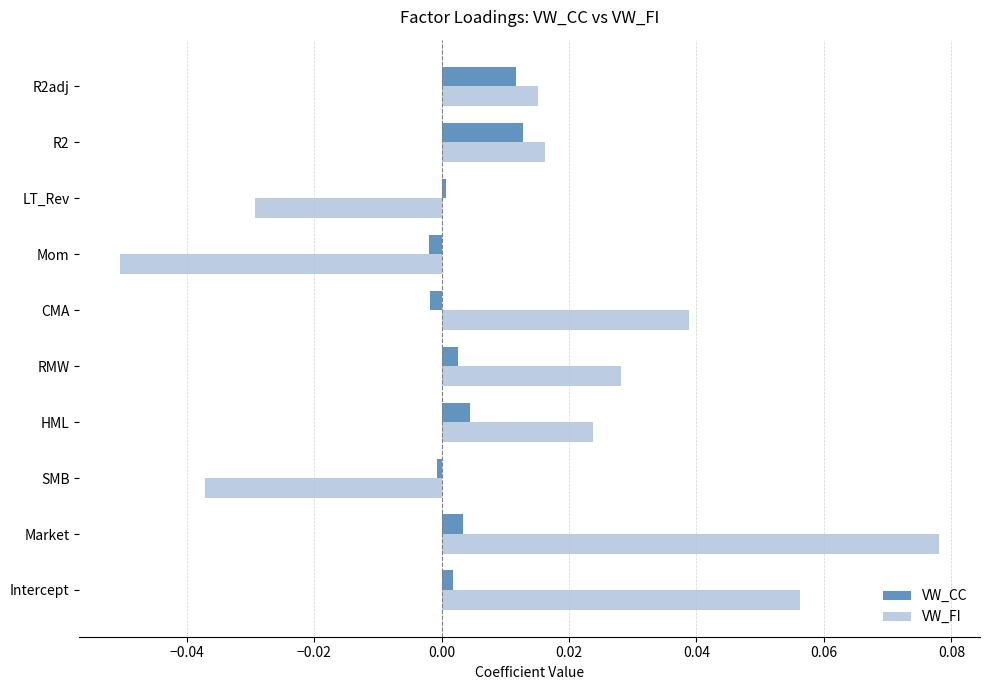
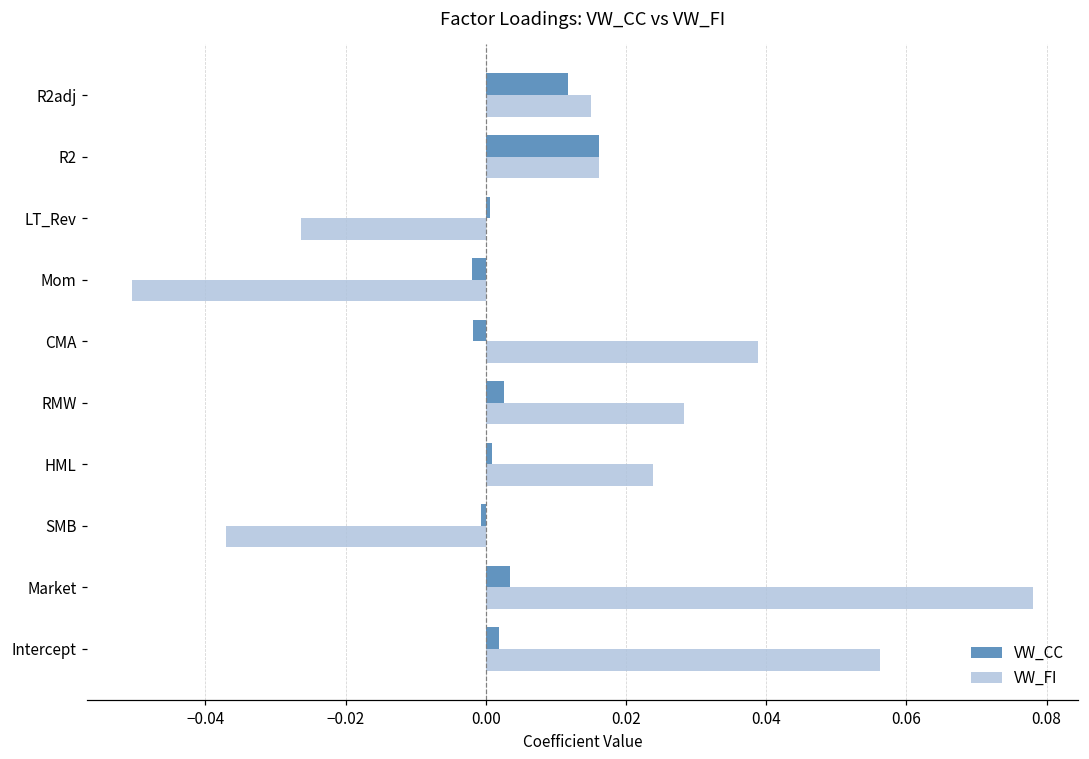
  {
    "VW_CC": {
      "R2adj": 0.012,
-     "R2": 0.013,
+     "R2": 0.016,
      "LT_Rev": 0.001,
      "Mom": -0.002,
      "CMA": -0.002,
      "RMW": 0.003,
-     "HML": 0.004,
+     "HML": 0.001,
      "SMB": -0.001,
      "Market": 0.003,
      "Intercept": 0.002
    },
    "VW_FI": {
      "R2adj": 0.015,
      "R2": 0.016,
-     "LT_Rev": -0.029,
+     "LT_Rev": -0.026,
      "Mom": -0.050,
      "CMA": 0.039,
      "RMW": 0.028,
      "HML": 0.024,
      "SMB": -0.037,
      "Market": 0.078,
      "Intercept": 0.056
    }
  }
